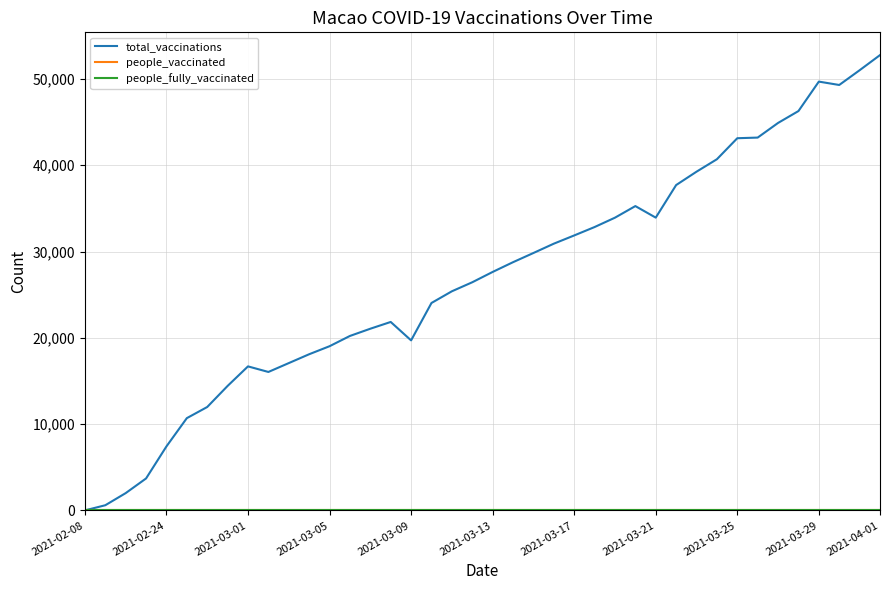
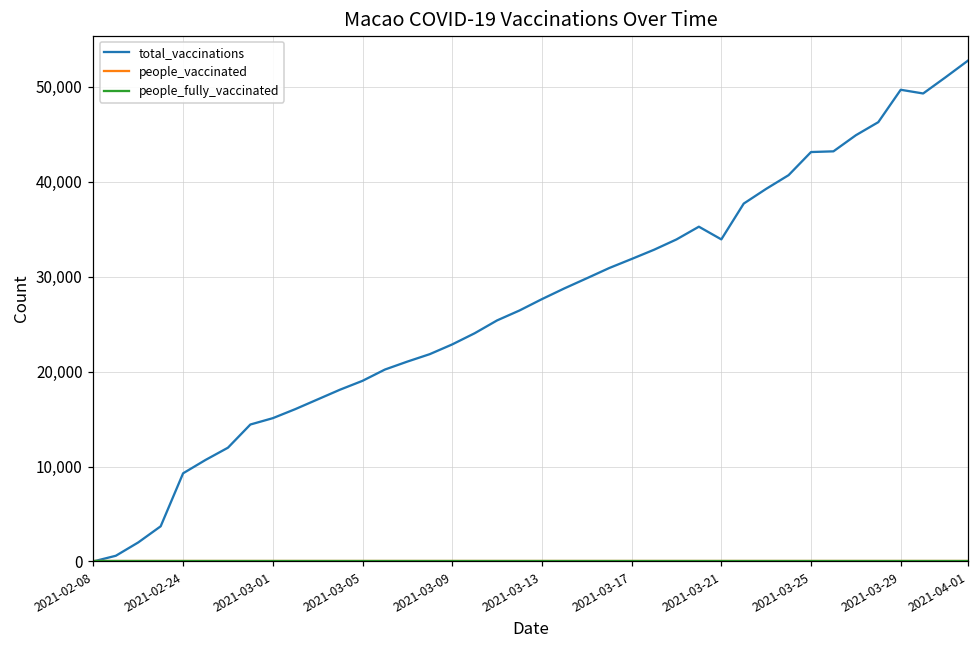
  {
    "total_vaccinations": {
-     "2021-02-24": "7,000",
-     "2021-03-01": "17,000",
+     "2021-02-24": "9,000",
+     "2021-03-01": "15,000",
      "2021-03-05": "19,000",
-     "2021-03-09": "20,000",
+     "2021-03-09": "23,000",
      "2021-03-13": "28,000",
      "2021-03-17": "32,000",
      "2021-03-21": "34,000",
      "2021-03-25": "43,000",
      "2021-03-29": "50,000",
      "2021-04-01": "53,000"
    },
    "people_fully_vaccinated": {
      "2021-02-24": "0",
      "2021-03-01": "0",
      "2021-03-05": "0",
      "2021-03-09": "0",
      "2021-03-13": "0",
      "2021-03-17": "0",
      "2021-03-21": "0",
      "2021-03-25": "0",
      "2021-03-29": "0",
      "2021-04-01": "0"
    }
  }
